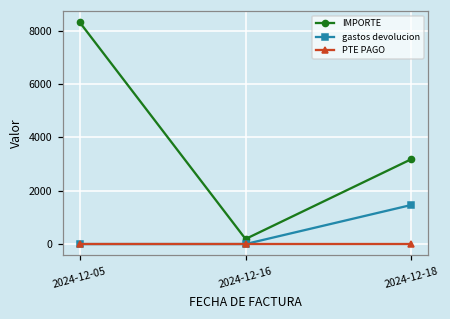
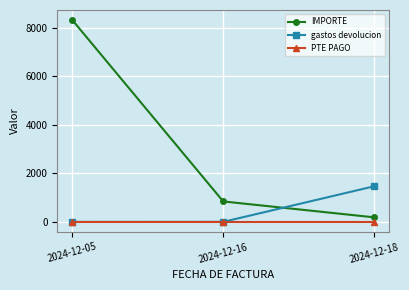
  {
    "IMPORTE": {
      "2024-12-05": 8300,
-     "2024-12-16": 200,
-     "2024-12-18": 3200
+     "2024-12-16": 800,
+     "2024-12-18": 200
    },
    "gastos devolucion": {
      "2024-12-18": 1500
    },
    "PTE PAGO": {
      "2024-12-18": 0
    }
  }
